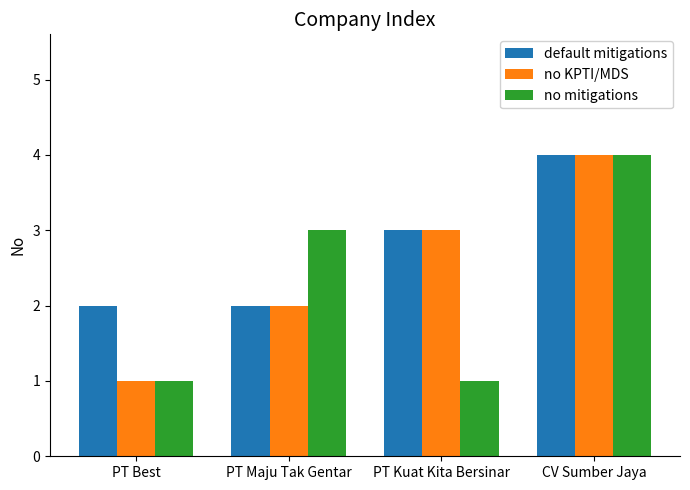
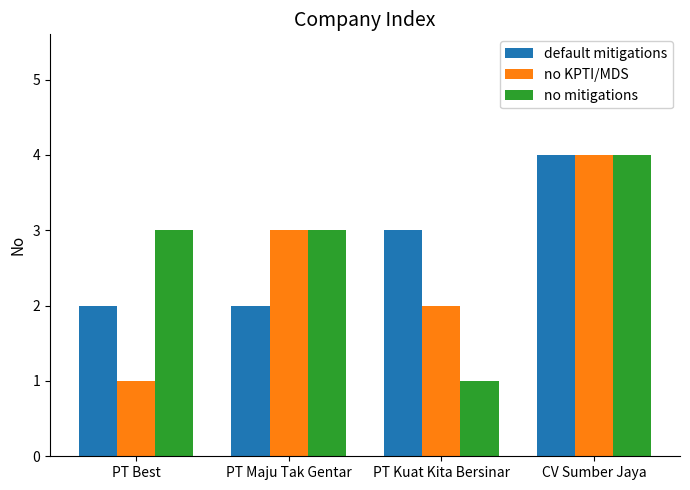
  {
    "default mitigations": {
      "PT Best": 2,
      "PT Maju Tak Gentar": 2,
      "PT Kuat Kita Bersinar": 3,
      "CV Sumber Jaya": 4
    },
    "no KPTI/MDS": {
      "PT Best": 1,
-     "PT Maju Tak Gentar": 2,
-     "PT Kuat Kita Bersinar": 3,
+     "PT Maju Tak Gentar": 3,
+     "PT Kuat Kita Bersinar": 2,
      "CV Sumber Jaya": 4
    },
    "no mitigations": {
-     "PT Best": 1,
+     "PT Best": 3,
      "PT Maju Tak Gentar": 3,
      "PT Kuat Kita Bersinar": 1,
      "CV Sumber Jaya": 4
    }
  }
